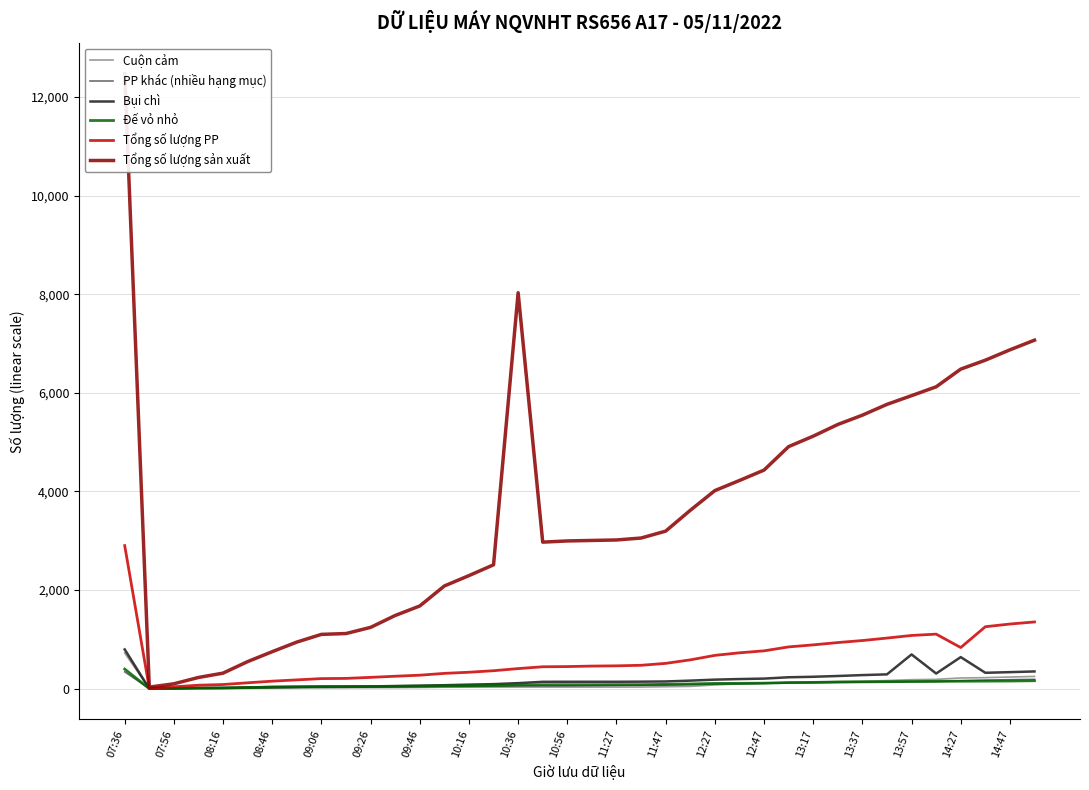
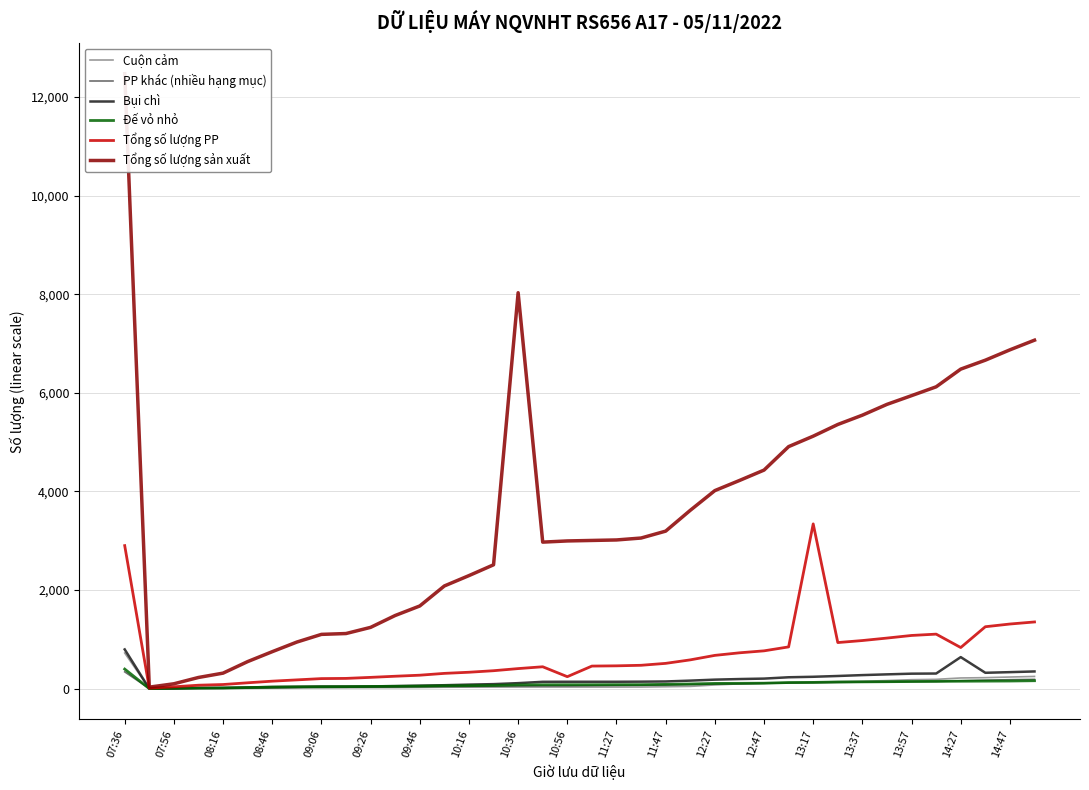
  {
    "Cuộn cảm": {
      "07:36": "700",
      "14:27": "200",
      "14:47": "200"
    },
    "PP khác (nhiều hạng mục)": {
      "07:36": "300"
    },
    "Bụi chì": {
      "07:36": "800",
      "10:56": "100",
      "11:27": "100",
      "11:47": "100",
      "12:27": "200",
      "12:47": "200",
      "13:17": "200",
      "13:37": "300",
-     "13:57": "700",
+     "13:57": "300",
      "14:27": "600",
      "14:47": "300"
    },
    "Đế vỏ nhỏ": {
      "07:36": "400"
    },
    "Tổng số lượng PP": {
      "07:36": "2,900",
      "08:16": "100",
      "08:46": "200",
      "09:06": "200",
      "09:26": "200",
      "09:46": "300",
      "10:16": "300",
      "10:36": "400",
-     "10:56": "400",
+     "10:56": "200",
      "11:27": "500",
      "11:47": "500",
      "12:27": "700",
      "12:47": "800",
-     "13:17": "900",
+     "13:17": "3,300",
      "13:37": "1,000",
      "13:57": "1,100",
      "14:27": "800",
      "14:47": "1,300"
    },
    "Tổng số lượng sản xuất": {
      "07:56": "100",
      "08:16": "300",
      "08:46": "800",
      "09:06": "1,100",
      "09:26": "1,200",
      "09:46": "1,700",
      "10:16": "2,300",
      "10:36": "8,000",
      "10:56": "3,000",
      "11:27": "3,000",
      "11:47": "3,200",
      "12:27": "4,000",
      "12:47": "4,400",
      "13:17": "5,100",
      "13:37": "5,500",
      "13:57": "5,900",
      "14:27": "6,500",
      "14:47": "6,900"
    }
  }
